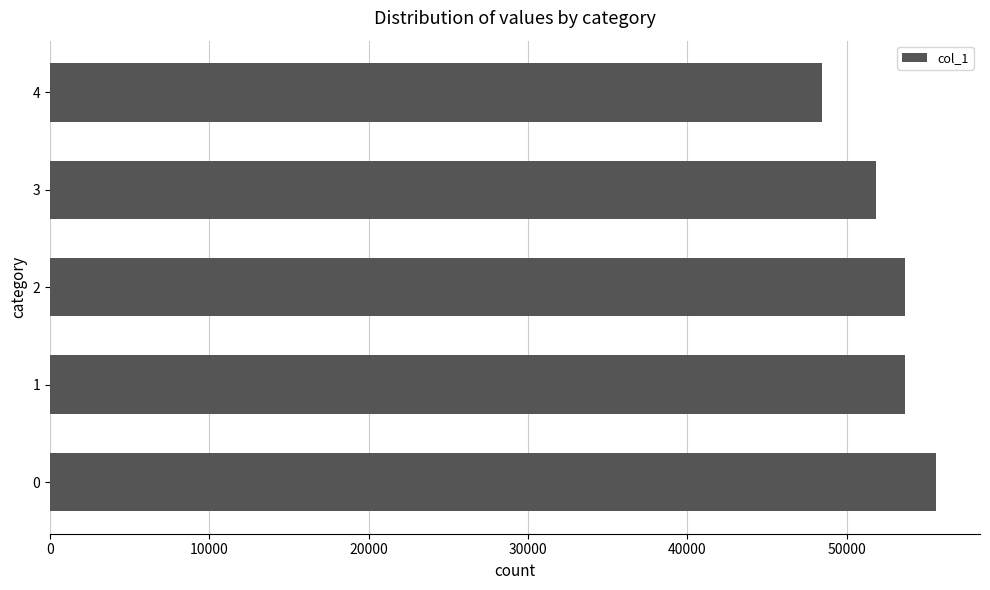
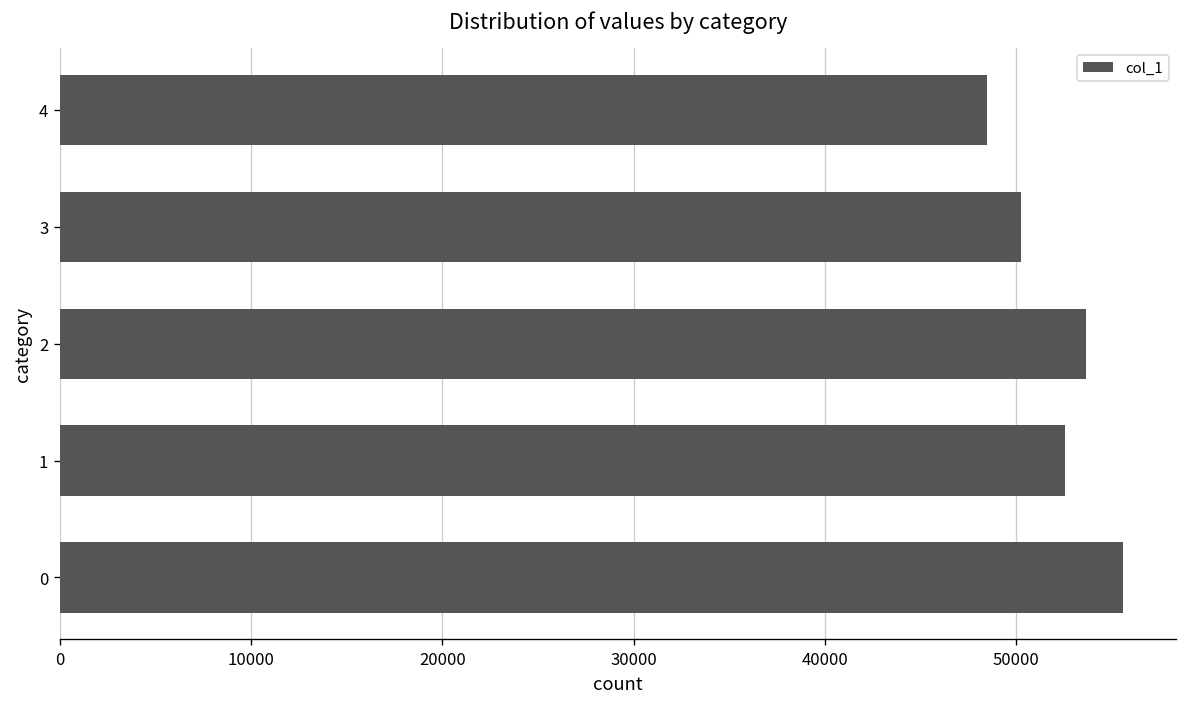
  {
    "4": 48500,
-   "3": 51900,
+   "3": 50200,
    "2": 53700,
-   "1": 53600,
+   "1": 52500,
    "0": 55600
  }
